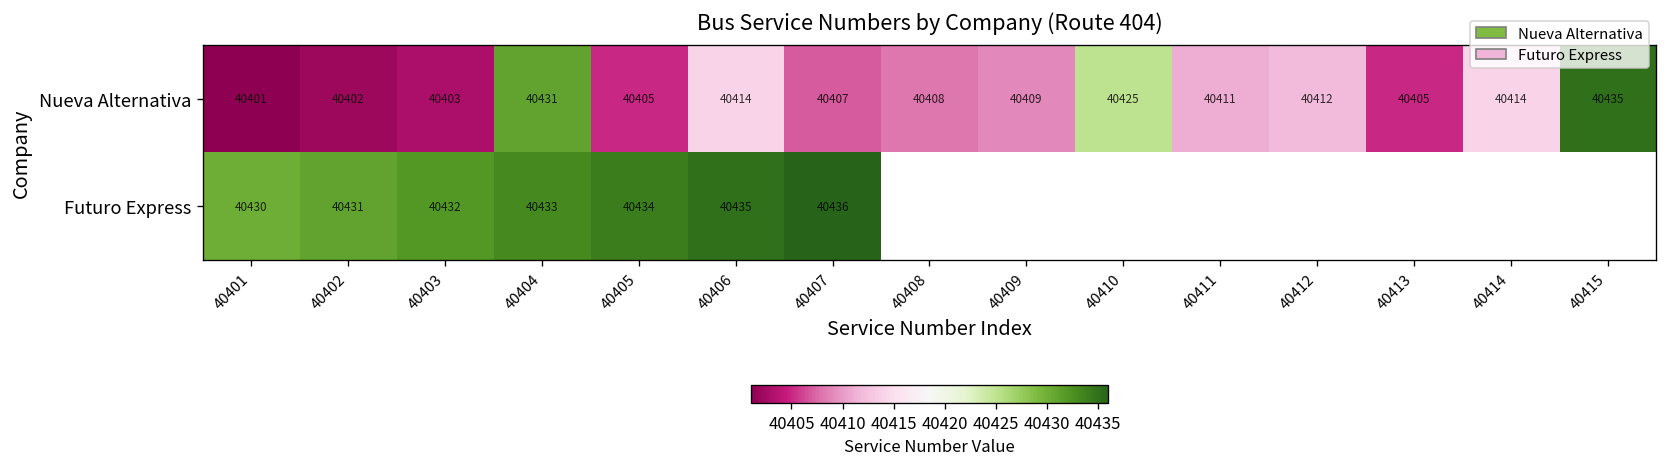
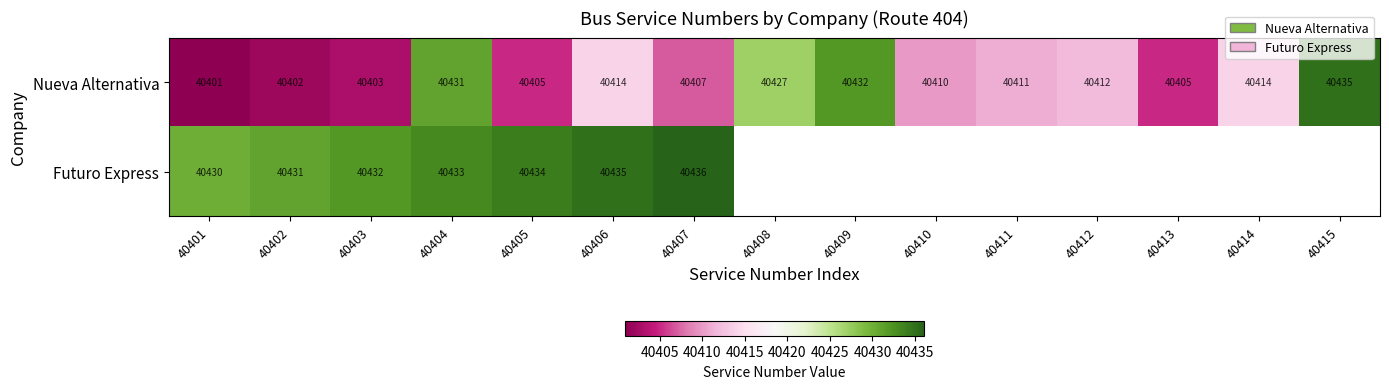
  {
    "Nueva Alternativa": {
      "40401": 40401,
      "40402": 40402,
      "40403": 40403,
      "40404": 40431,
      "40405": 40405,
      "40406": 40414,
      "40407": 40407,
-     "40408": 40408,
-     "40409": 40409,
-     "40410": 40425,
+     "40408": 40427,
+     "40409": 40432,
+     "40410": 40410,
      "40411": 40411,
      "40412": 40412,
      "40413": 40405,
      "40414": 40414,
      "40415": 40435
    },
    "Futuro Express": {
      "40401": 40430,
      "40402": 40431,
      "40403": 40432,
      "40404": 40433,
      "40405": 40434,
      "40406": 40435,
      "40407": 40436
    }
  }
